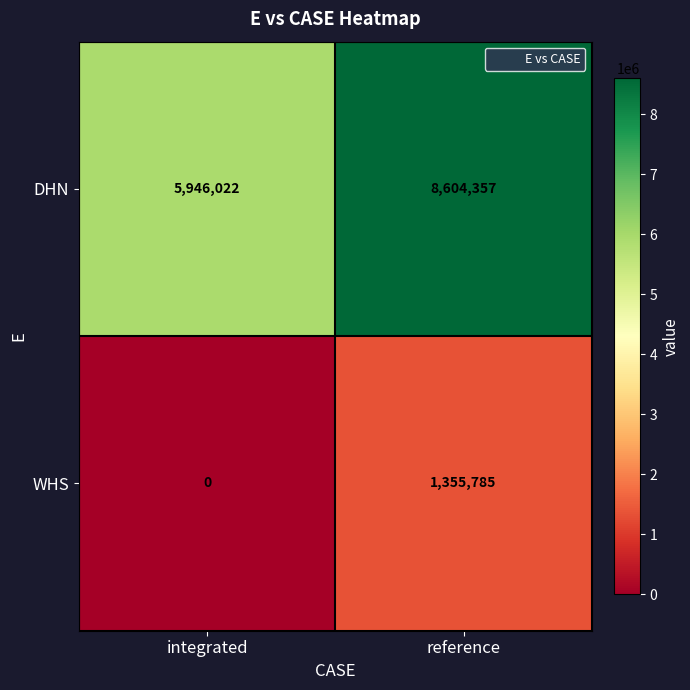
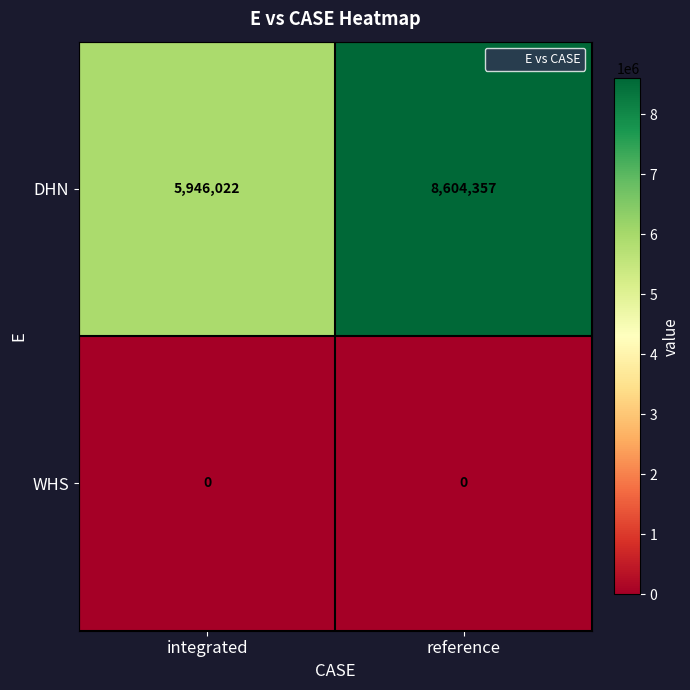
  {
    "DHN": {
      "integrated": "5,946,022",
      "reference": "8,604,357"
    },
    "WHS": {
      "integrated": "0",
-     "reference": "1,355,785"
+     "reference": "0"
    }
  }
